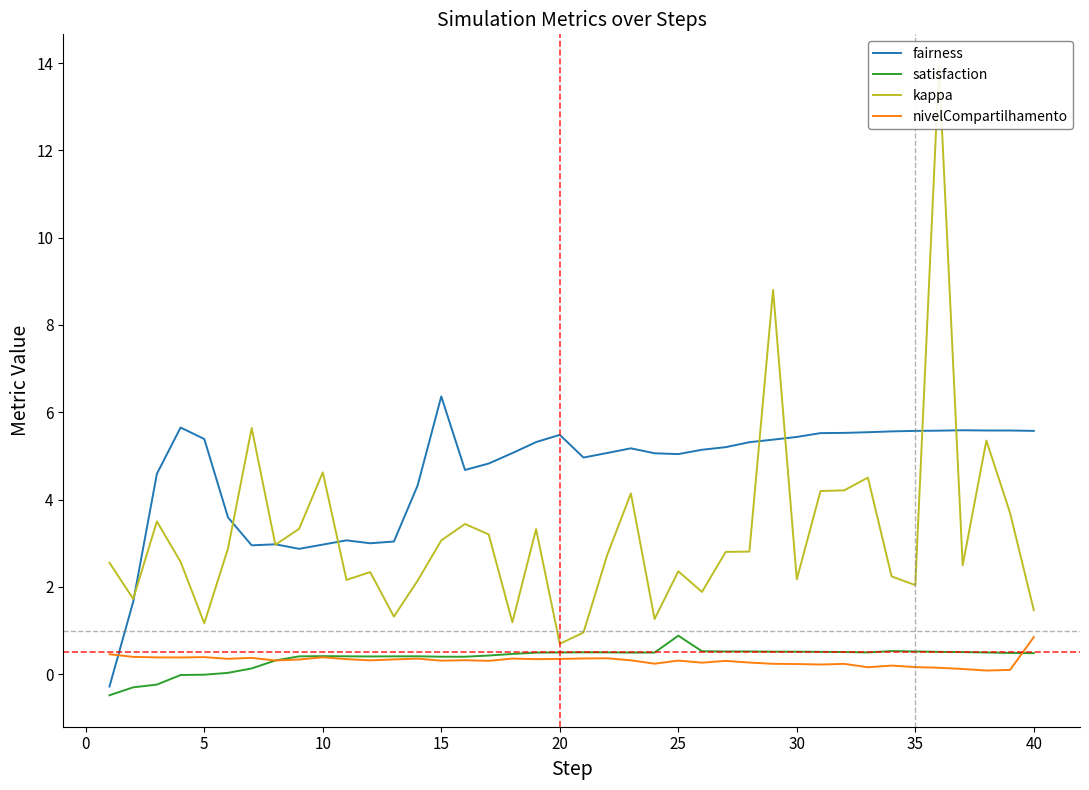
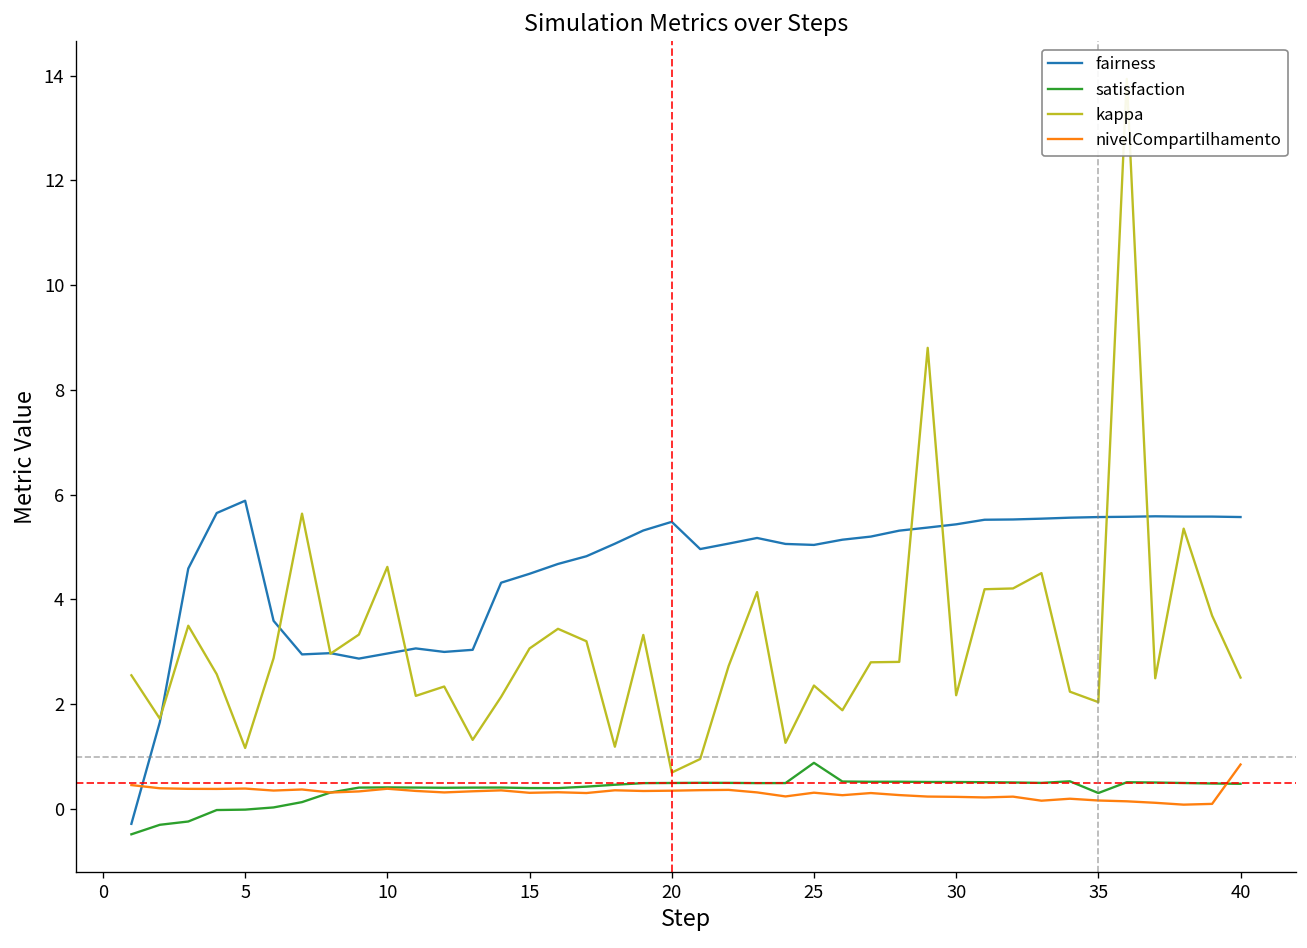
  {
    "fairness": {
-     "5": 5.4,
+     "5": 5.9,
      "10": 3.0,
-     "15": 6.4,
+     "15": 4.5,
      "20": 5.5,
      "25": 5.0,
      "30": 5.4,
      "35": 5.6,
      "40": 5.6
    },
    "satisfaction": {
      "5": 0.0,
      "15": 0.4,
      "20": 0.5,
      "25": 0.9,
      "30": 0.5,
-     "35": 0.5,
+     "35": 0.3,
      "40": 0.5
    },
    "kappa": {
      "5": 1.2,
      "10": 4.6,
      "15": 3.1,
      "20": 0.7,
      "25": 2.4,
      "30": 2.2,
      "35": 2.0,
-     "40": 1.5
+     "40": 2.5
    },
    "nivelCompartilhamento": {
      "5": 0.4,
      "15": 0.3,
      "20": 0.3,
      "25": 0.3,
      "30": 0.2,
      "35": 0.2,
      "40": 0.8
    }
  }
